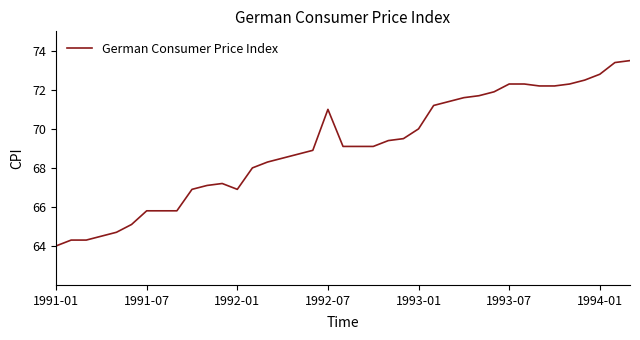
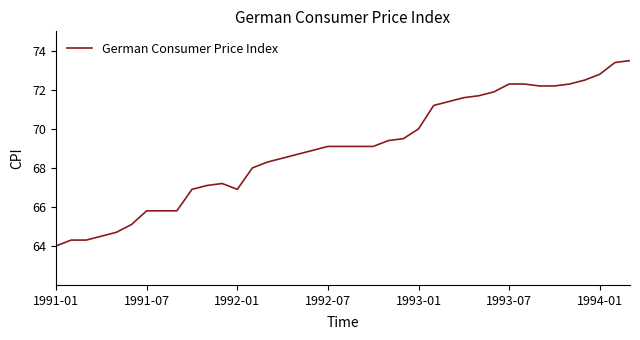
  {
    "1991-01": 64.0,
    "1991-07": 65.8,
    "1992-01": 66.9,
-   "1992-07": 71.0,
+   "1992-07": 69.1,
    "1993-01": 70.0,
    "1993-07": 72.3,
    "1994-01": 72.8
  }
